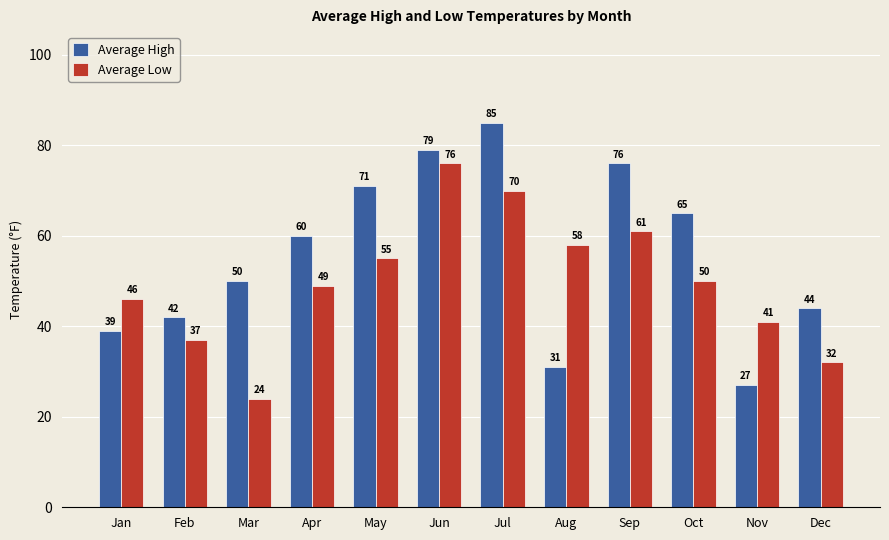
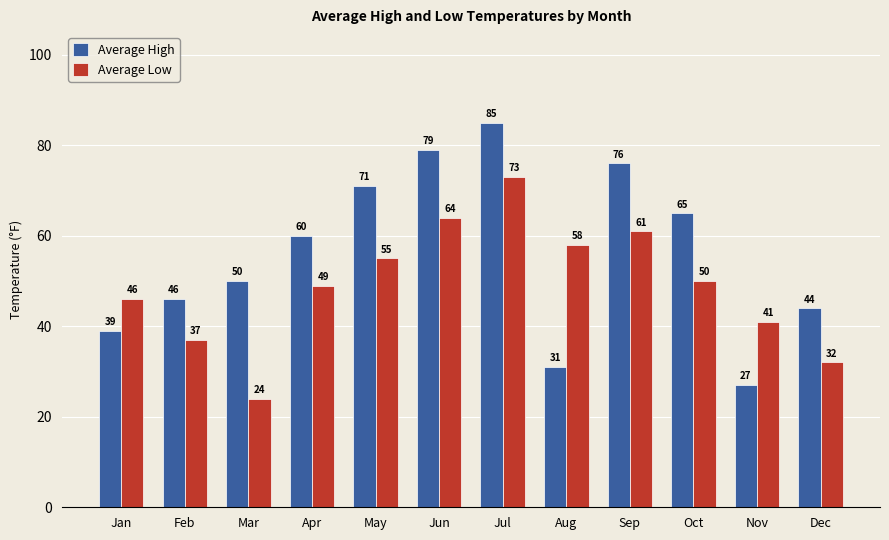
  {
    "Average High": {
      "Jan": 39,
-     "Feb": 42,
+     "Feb": 46,
      "Mar": 50,
      "Apr": 60,
      "May": 71,
      "Jun": 79,
      "Jul": 85,
      "Aug": 31,
      "Sep": 76,
      "Oct": 65,
      "Nov": 27,
      "Dec": 44
    },
    "Average Low": {
      "Jan": 46,
      "Feb": 37,
      "Mar": 24,
      "Apr": 49,
      "May": 55,
-     "Jun": 76,
-     "Jul": 70,
+     "Jun": 64,
+     "Jul": 73,
      "Aug": 58,
      "Sep": 61,
      "Oct": 50,
      "Nov": 41,
      "Dec": 32
    }
  }
